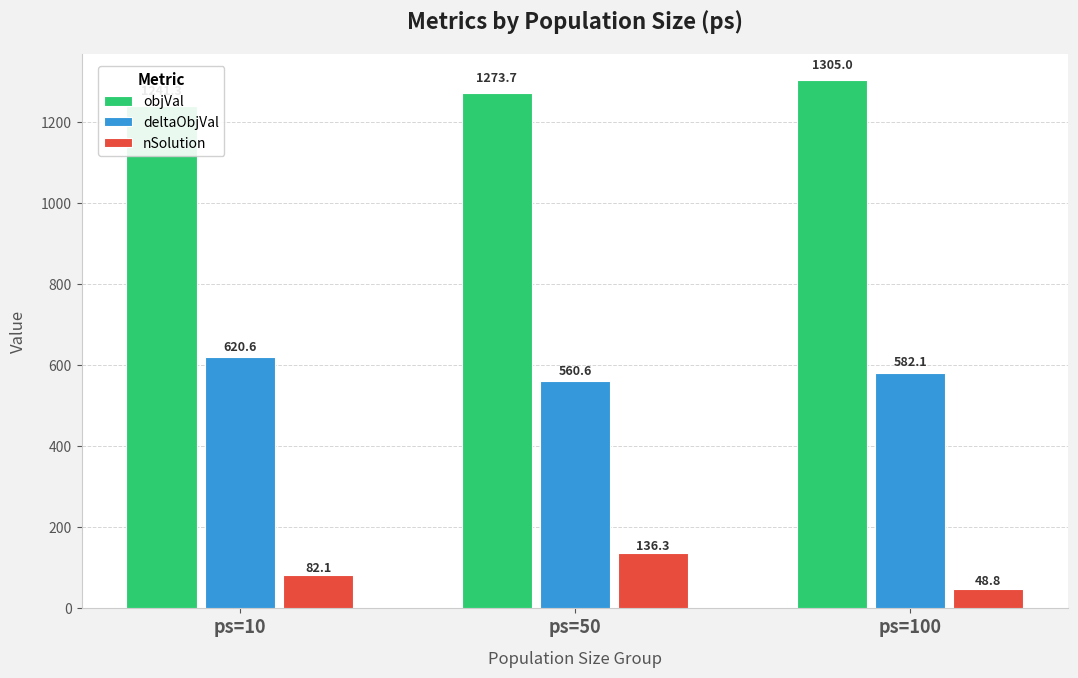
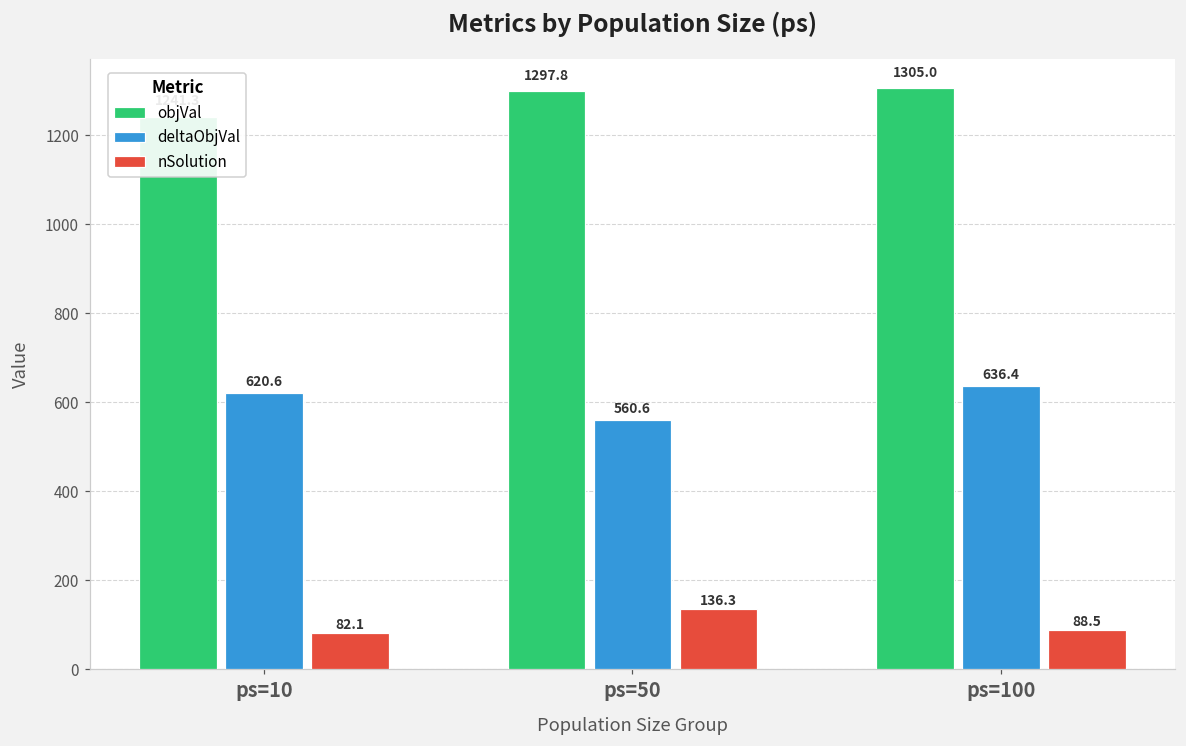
  {
    "objVal": {
-     "ps=50": 1273.7,
+     "ps=50": 1297.8,
      "ps=100": 1305.0
    },
    "deltaObjVal": {
      "ps=10": 620.6,
      "ps=50": 560.6,
-     "ps=100": 582.1
+     "ps=100": 636.4
    },
    "nSolution": {
      "ps=10": 82.1,
      "ps=50": 136.3,
-     "ps=100": 48.8
+     "ps=100": 88.5
    }
  }
